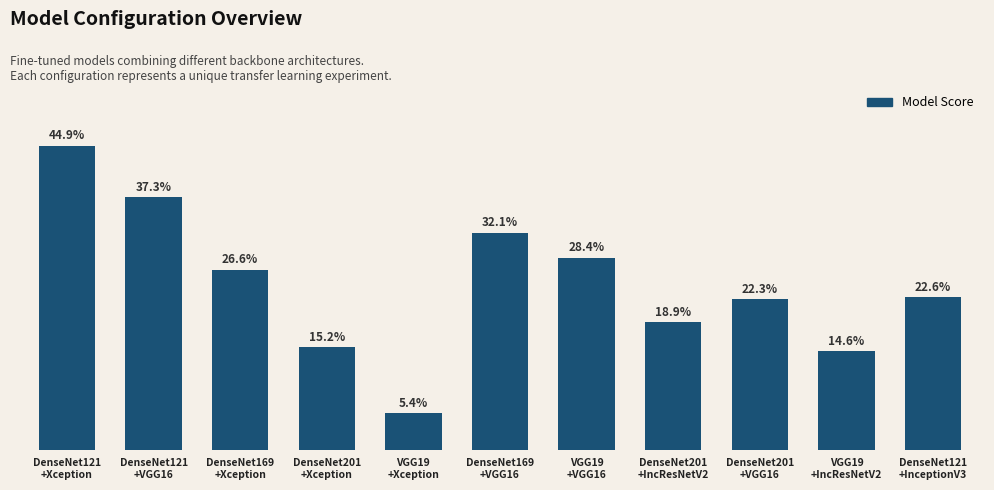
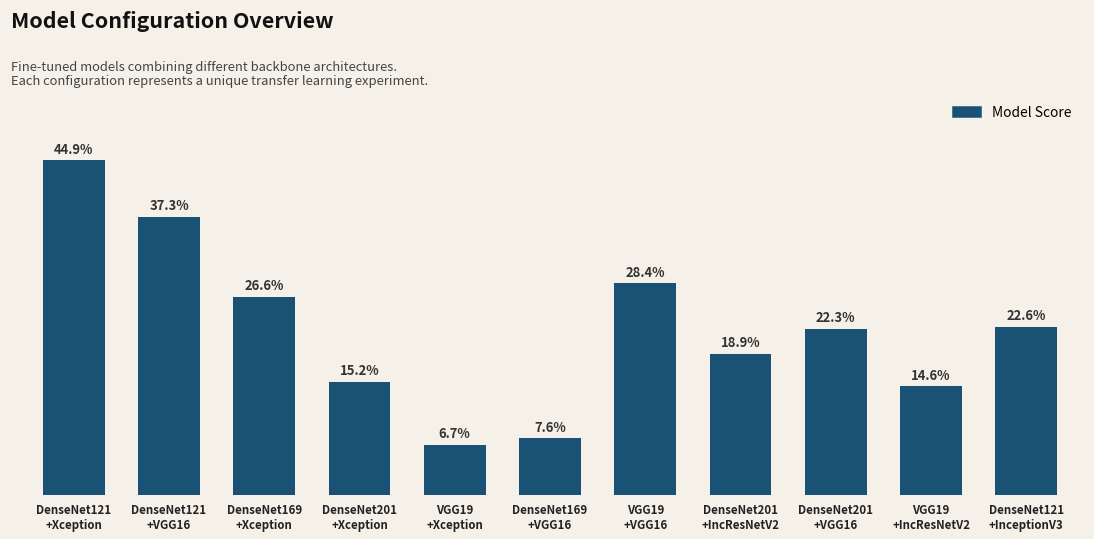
  {
    "DenseNet121 +Xception": "44.9%",
    "DenseNet121 +VGG16": "37.3%",
    "DenseNet169 +Xception": "26.6%",
    "DenseNet201 +Xception": "15.2%",
-   "VGG19 +Xception": "5.4%",
-   "DenseNet169 +VGG16": "32.1%",
+   "VGG19 +Xception": "6.7%",
+   "DenseNet169 +VGG16": "7.6%",
    "VGG19 +VGG16": "28.4%",
    "DenseNet201 +IncResNetV2": "18.9%",
    "DenseNet201 +VGG16": "22.3%",
    "VGG19 +IncResNetV2": "14.6%",
    "DenseNet121 +InceptionV3": "22.6%"
  }
